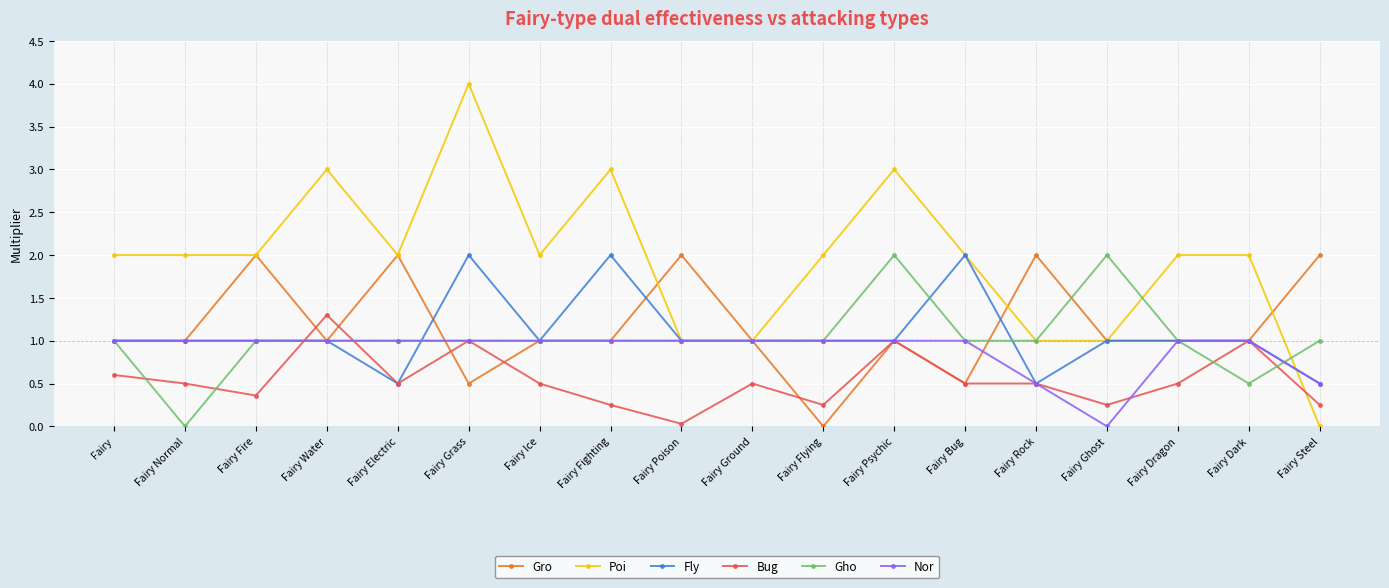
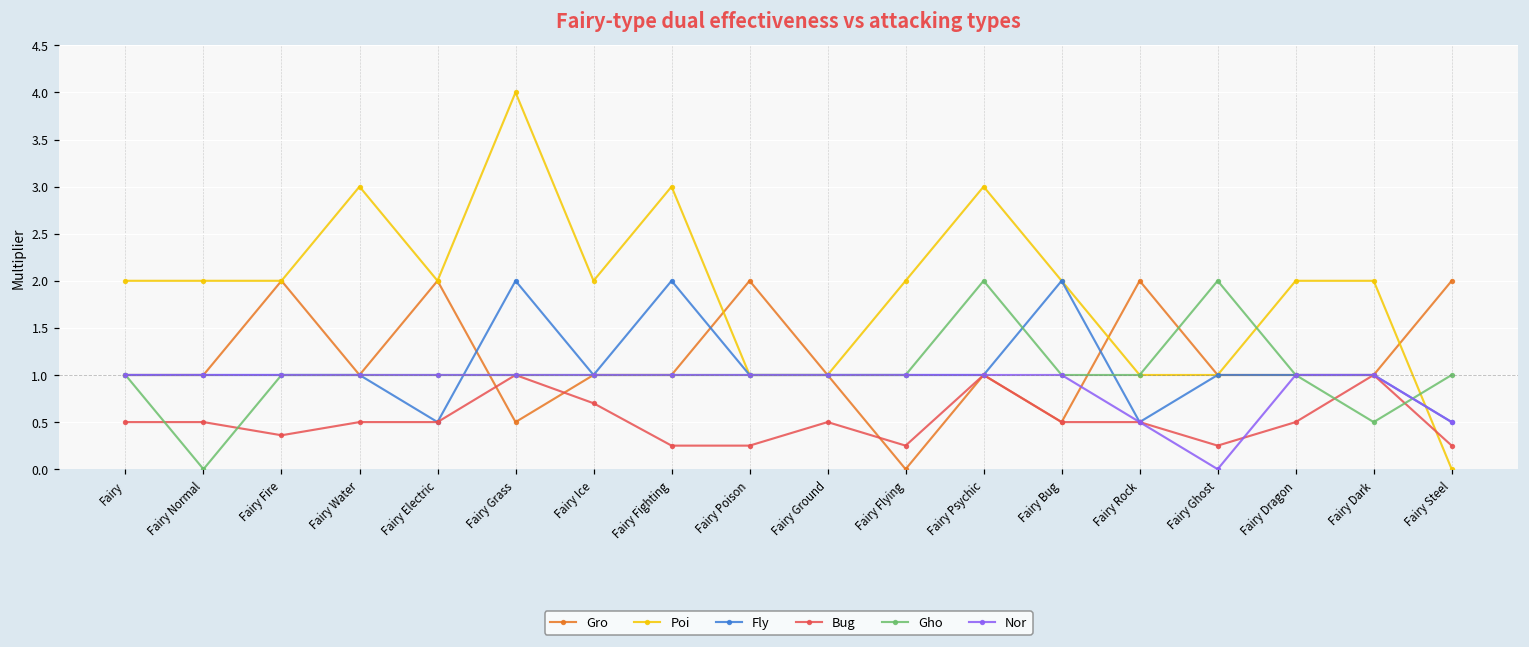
  {
    "Gro": {
      "Fairy Grass": 0.5,
      "Fairy Poison": 2.0,
      "Fairy Flying": 0.0,
      "Fairy Rock": 2.0,
      "Fairy Steel": 2.0
    },
    "Poi": {
      "Fairy": 2.0,
      "Fairy Normal": 2.0,
      "Fairy Water": 3.0,
      "Fairy Grass": 4.0,
      "Fairy Ice": 2.0,
      "Fairy Fighting": 3.0,
      "Fairy Flying": 2.0,
      "Fairy Psychic": 3.0,
      "Fairy Dragon": 2.0,
      "Fairy Dark": 2.0,
      "Fairy Steel": 0.0
    },
    "Fly": {
      "Fairy Grass": 2.0,
      "Fairy Fighting": 2.0
    },
    "Bug": {
-     "Fairy": 0.6,
+     "Fairy": 0.5,
      "Fairy Normal": 0.5,
      "Fairy Fire": 0.4,
-     "Fairy Water": 1.3,
-     "Fairy Ice": 0.5,
+     "Fairy Water": 0.5,
+     "Fairy Ice": 0.7,
      "Fairy Fighting": 0.3,
-     "Fairy Poison": 0.0,
+     "Fairy Poison": 0.3,
      "Fairy Ground": 0.5,
      "Fairy Flying": 0.3,
      "Fairy Ghost": 0.3,
      "Fairy Dragon": 0.5,
      "Fairy Steel": 0.3
    },
    "Gho": {
      "Fairy Normal": 0.0,
      "Fairy Psychic": 2.0,
      "Fairy Ghost": 2.0,
      "Fairy Dark": 0.5,
      "Fairy Steel": 1.0
    },
    "Nor": {
      "Fairy Ghost": 0.0
    }
  }
